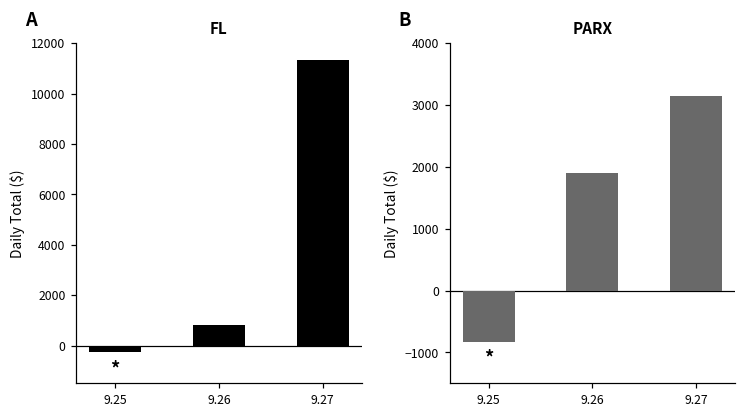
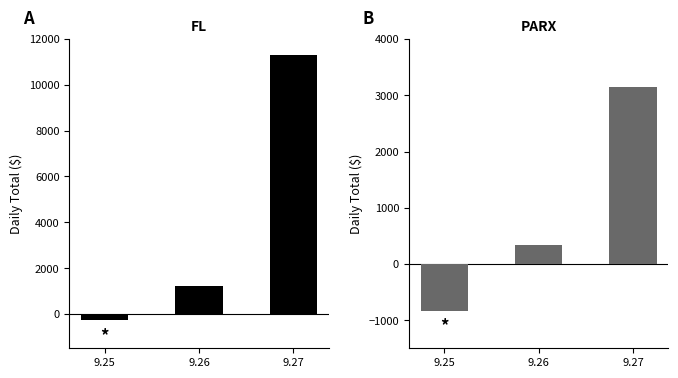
  {
    "FL": {
      "9.25": -200,
-     "9.26": 800,
+     "9.26": 1200,
      "9.27": 11300
    },
    "PARX": {
      "9.25": -800,
-     "9.26": 1900,
+     "9.26": 300,
      "9.27": 3100
    }
  }
